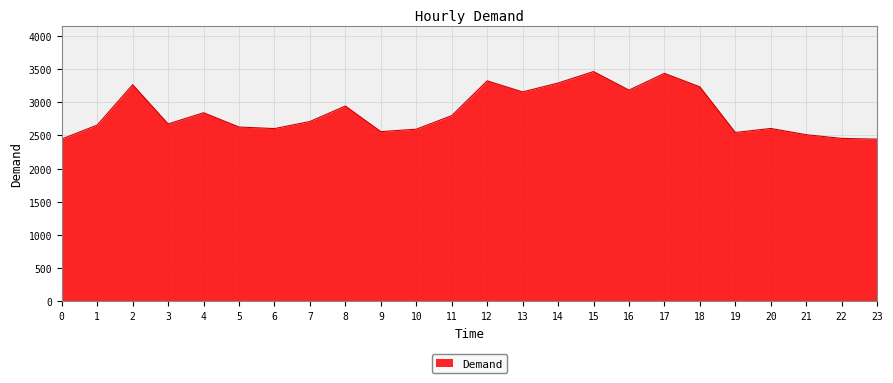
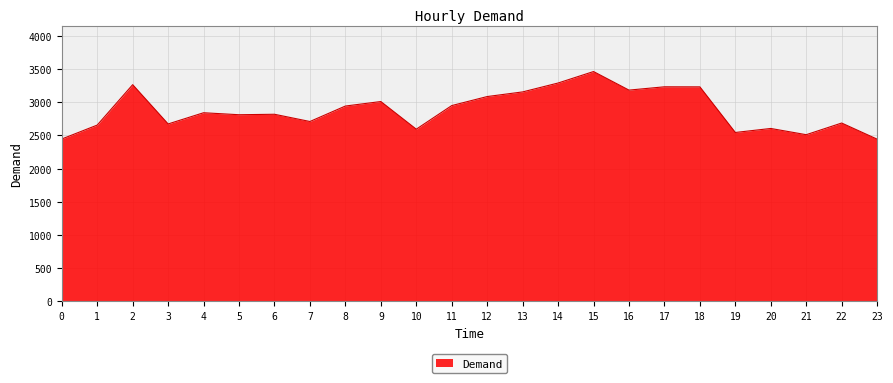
  {
    "0": 2400,
    "1": 2700,
    "2": 3300,
    "3": 2700,
    "4": 2800,
-   "5": 2600,
-   "6": 2600,
+   "5": 2800,
+   "6": 2800,
    "7": 2700,
    "8": 2900,
-   "9": 2600,
+   "9": 3000,
    "10": 2600,
-   "11": 2800,
-   "12": 3300,
+   "11": 3000,
+   "12": 3100,
    "13": 3200,
    "14": 3300,
    "15": 3500,
    "16": 3200,
-   "17": 3400,
+   "17": 3200,
    "18": 3200,
    "19": 2500,
    "20": 2600,
    "21": 2500,
-   "22": 2500,
+   "22": 2700,
    "23": 2400
  }
